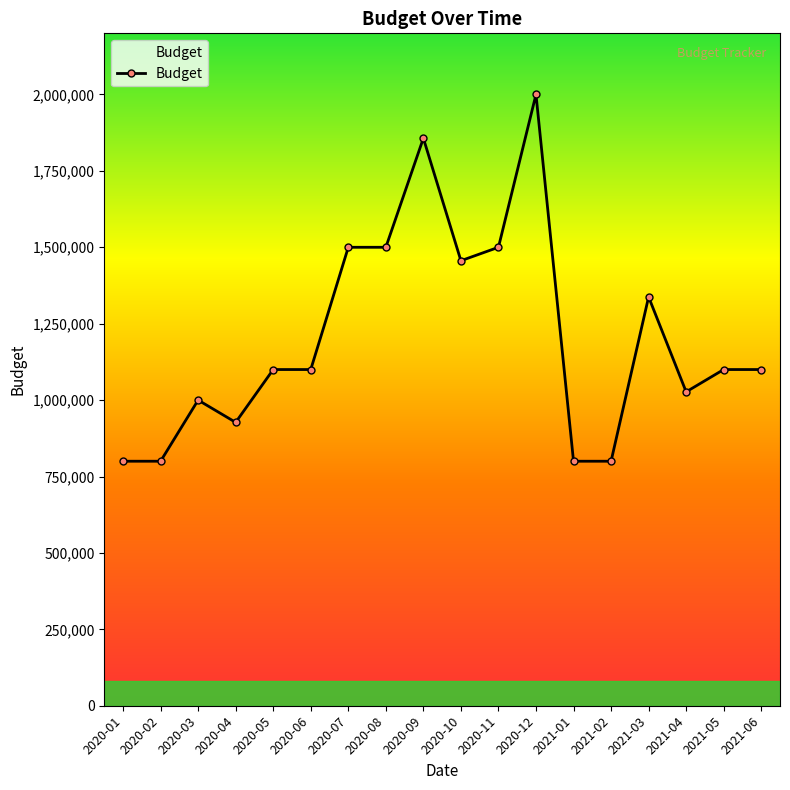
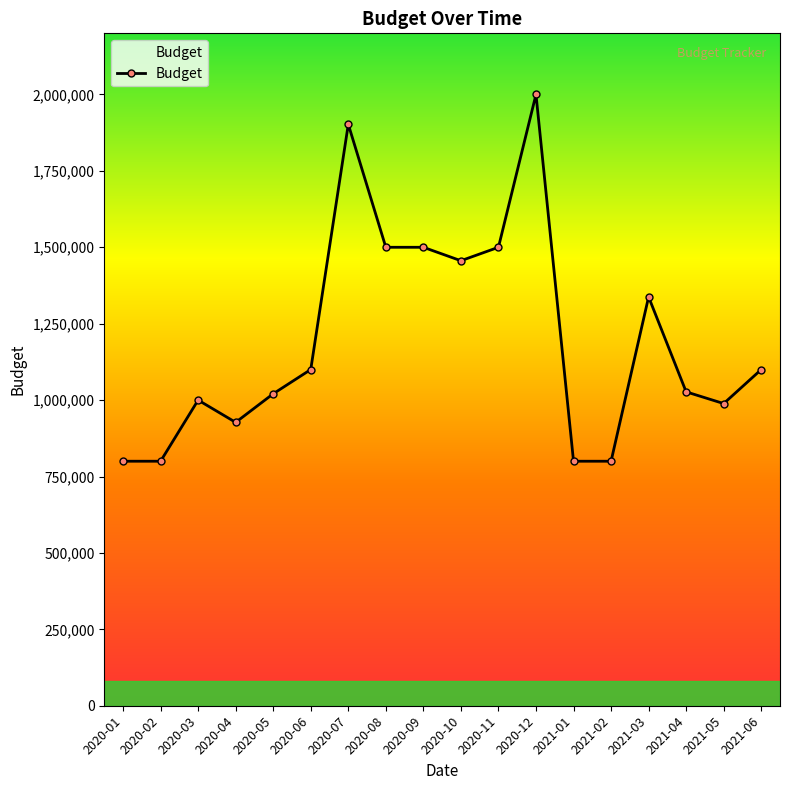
  {
    "2020-01": "800,000",
    "2020-02": "800,000",
    "2020-03": "1,000,000",
    "2020-04": "930,000",
-   "2020-05": "1,100,000",
+   "2020-05": "1,020,000",
    "2020-06": "1,100,000",
-   "2020-07": "1,500,000",
+   "2020-07": "1,900,000",
    "2020-08": "1,500,000",
-   "2020-09": "1,860,000",
+   "2020-09": "1,500,000",
    "2020-10": "1,460,000",
    "2020-11": "1,500,000",
    "2020-12": "2,000,000",
    "2021-01": "800,000",
    "2021-02": "800,000",
    "2021-03": "1,340,000",
    "2021-04": "1,030,000",
-   "2021-05": "1,100,000",
+   "2021-05": "990,000",
    "2021-06": "1,100,000"
  }
